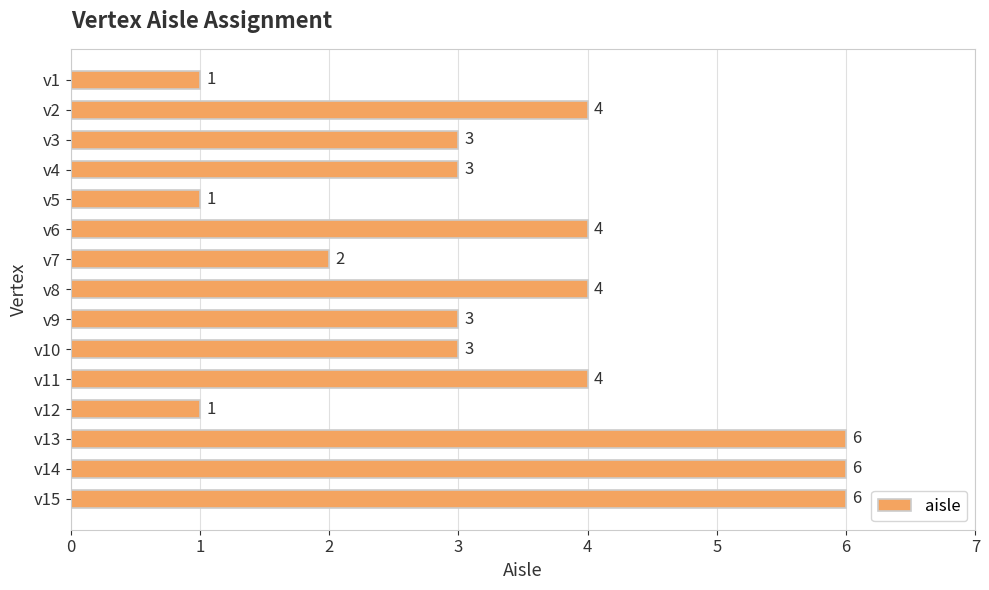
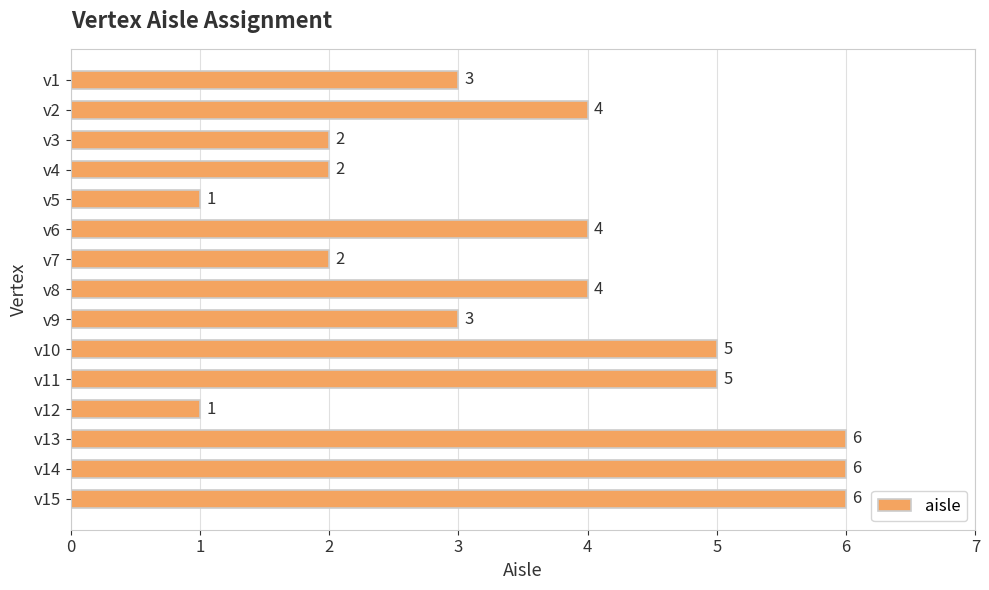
  {
-   "v1": 1,
+   "v1": 3,
    "v2": 4,
-   "v3": 3,
-   "v4": 3,
+   "v3": 2,
+   "v4": 2,
    "v5": 1,
    "v6": 4,
    "v7": 2,
    "v8": 4,
    "v9": 3,
-   "v10": 3,
-   "v11": 4,
+   "v10": 5,
+   "v11": 5,
    "v12": 1,
    "v13": 6,
    "v14": 6,
    "v15": 6
  }
